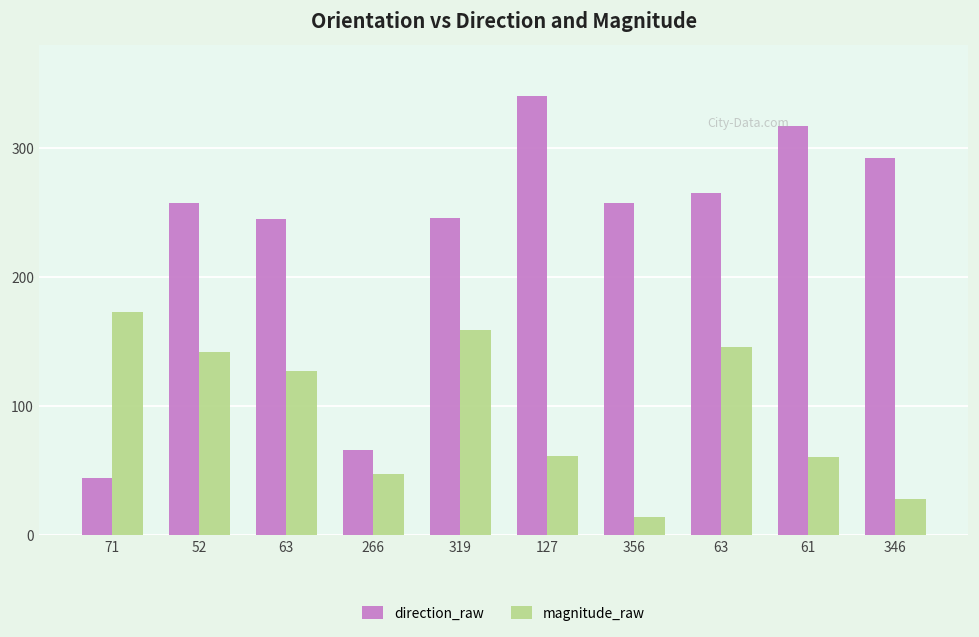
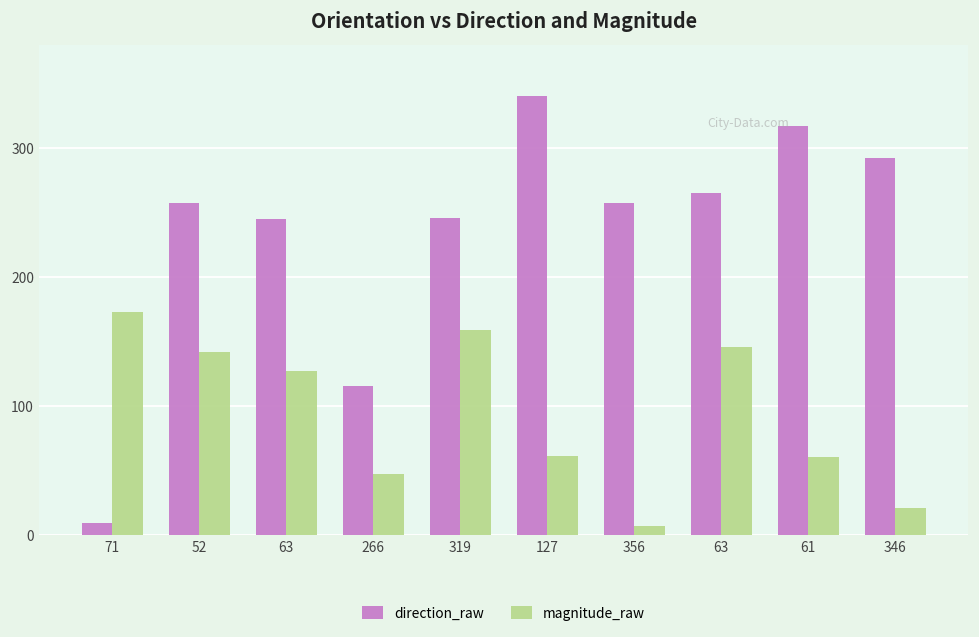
  {
    "direction_raw": {
-     "71": 44,
+     "71": 10,
      "52": 257,
-     "266": 66,
+     "266": 115,
      "319": 246,
      "127": 341,
      "356": 257,
      "61": 317,
      "346": 292
    },
    "magnitude_raw": {
      "71": 173,
      "52": 142,
      "266": 47,
      "319": 159,
      "127": 61,
-     "356": 14,
+     "356": 7,
      "61": 61,
-     "346": 28
+     "346": 21
    }
  }
